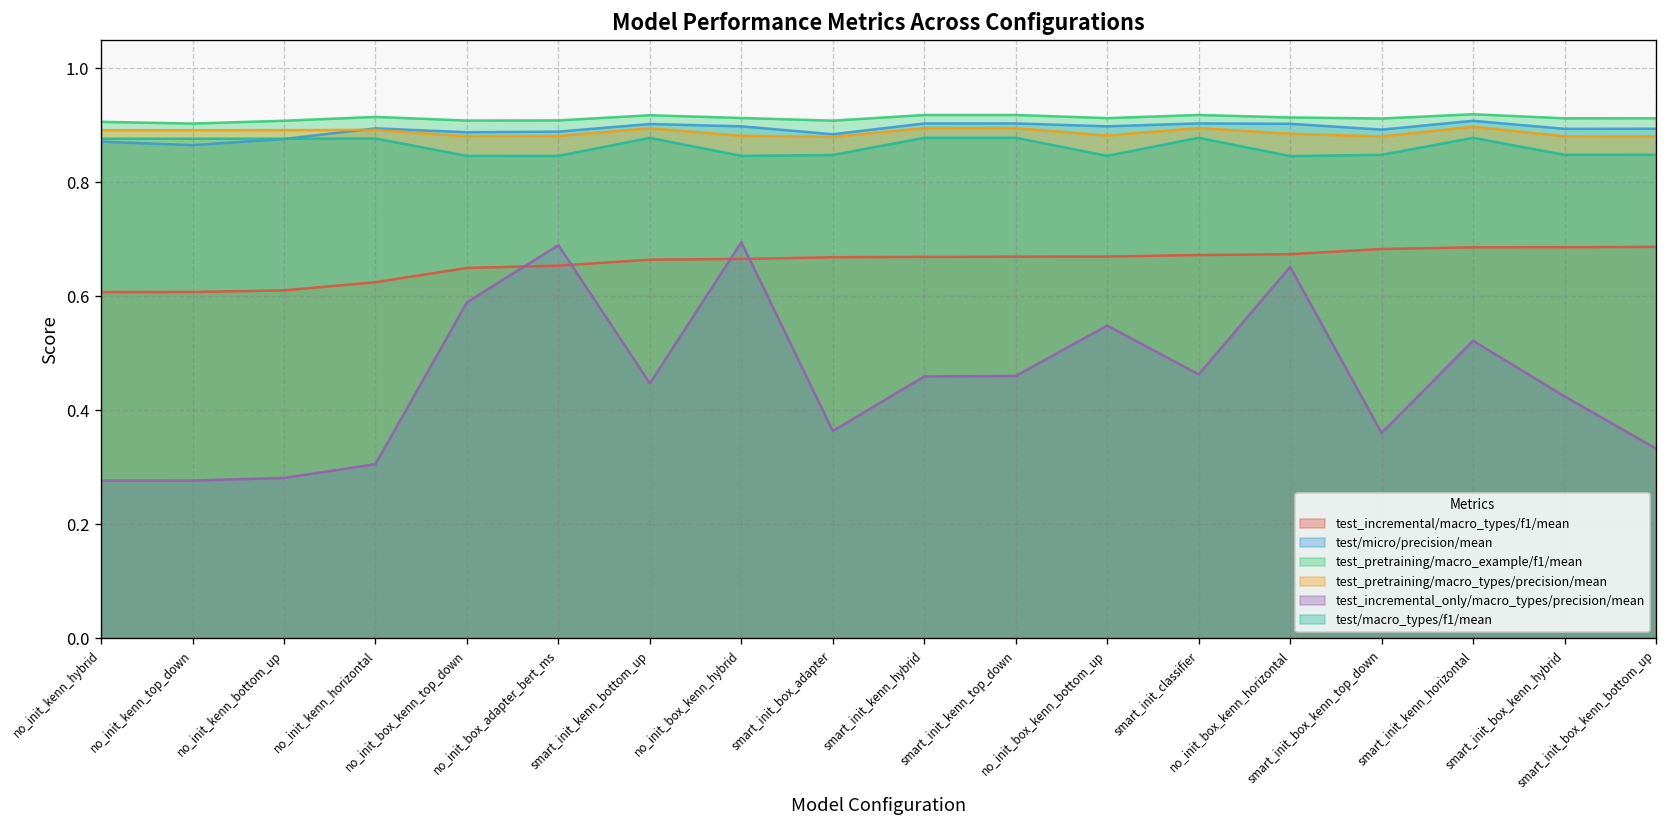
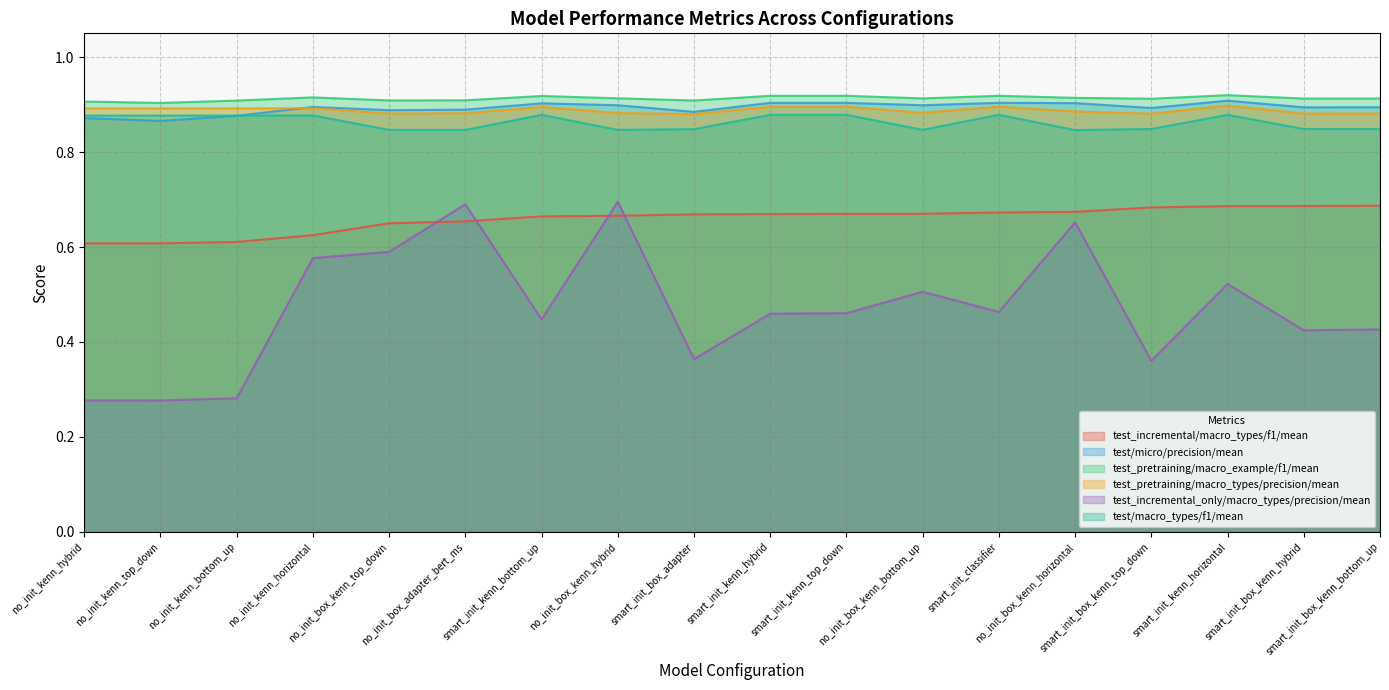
  {
    "test_incremental_only/macro_types/precision/mean": {
      "no_init_kenn_hybrid": 0.28,
      "no_init_kenn_top_down": 0.28,
      "no_init_kenn_bottom_up": 0.28,
-     "no_init_kenn_horizontal": 0.31,
+     "no_init_kenn_horizontal": 0.58,
      "no_init_box_kenn_top_down": 0.59,
      "no_init_box_adapter_bert_ms": 0.69,
      "smart_init_kenn_bottom_up": 0.45,
      "no_init_box_kenn_hybrid": 0.70,
      "smart_init_box_adapter": 0.36,
      "smart_init_kenn_hybrid": 0.46,
      "smart_init_kenn_top_down": 0.46,
-     "no_init_box_kenn_bottom_up": 0.55,
+     "no_init_box_kenn_bottom_up": 0.51,
      "smart_init_classifier": 0.46,
      "no_init_box_kenn_horizontal": 0.65,
      "smart_init_box_kenn_top_down": 0.36,
      "smart_init_kenn_horizontal": 0.52,
      "smart_init_box_kenn_hybrid": 0.42,
-     "smart_init_box_kenn_bottom_up": 0.33
+     "smart_init_box_kenn_bottom_up": 0.43
    }
  }
